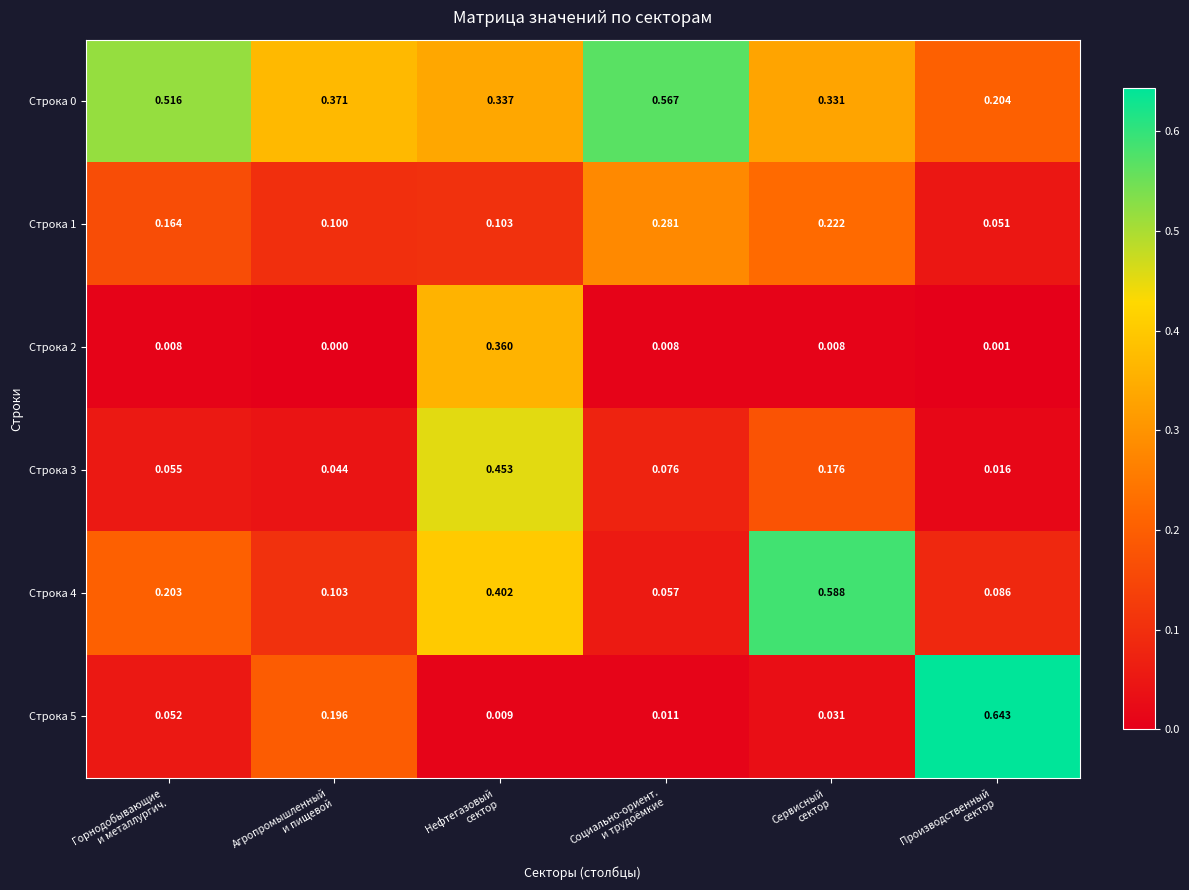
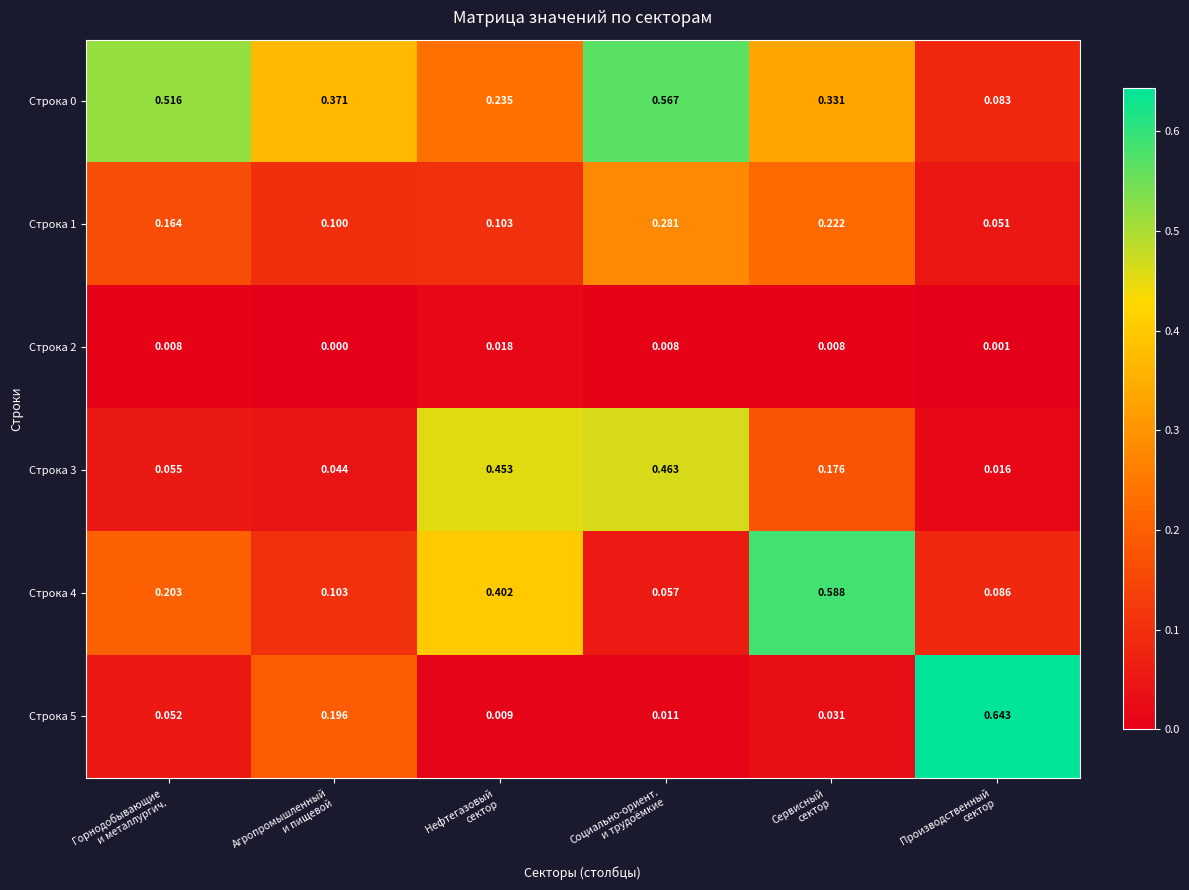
  {
    "Строка 0": {
      "Горнодобывающие и металлургич.": 0.516,
      "Агропромышленный и пищевой": 0.371,
-     "Нефтегазовый сектор": 0.337,
+     "Нефтегазовый сектор": 0.235,
      "Социально-ориент. и трудоёмкие": 0.567,
      "Сервисный сектор": 0.331,
-     "Производственный сектор": 0.204
+     "Производственный сектор": 0.083
    },
    "Строка 1": {
      "Горнодобывающие и металлургич.": 0.164,
      "Агропромышленный и пищевой": 0.100,
      "Нефтегазовый сектор": 0.103,
      "Социально-ориент. и трудоёмкие": 0.281,
      "Сервисный сектор": 0.222,
      "Производственный сектор": 0.051
    },
    "Строка 2": {
      "Горнодобывающие и металлургич.": 0.008,
      "Агропромышленный и пищевой": 0.000,
-     "Нефтегазовый сектор": 0.360,
+     "Нефтегазовый сектор": 0.018,
      "Социально-ориент. и трудоёмкие": 0.008,
      "Сервисный сектор": 0.008,
      "Производственный сектор": 0.001
    },
    "Строка 3": {
      "Горнодобывающие и металлургич.": 0.055,
      "Агропромышленный и пищевой": 0.044,
      "Нефтегазовый сектор": 0.453,
-     "Социально-ориент. и трудоёмкие": 0.076,
+     "Социально-ориент. и трудоёмкие": 0.463,
      "Сервисный сектор": 0.176,
      "Производственный сектор": 0.016
    },
    "Строка 4": {
      "Горнодобывающие и металлургич.": 0.203,
      "Агропромышленный и пищевой": 0.103,
      "Нефтегазовый сектор": 0.402,
      "Социально-ориент. и трудоёмкие": 0.057,
      "Сервисный сектор": 0.588,
      "Производственный сектор": 0.086
    },
    "Строка 5": {
      "Горнодобывающие и металлургич.": 0.052,
      "Агропромышленный и пищевой": 0.196,
      "Нефтегазовый сектор": 0.009,
      "Социально-ориент. и трудоёмкие": 0.011,
      "Сервисный сектор": 0.031,
      "Производственный сектор": 0.643
    }
  }
